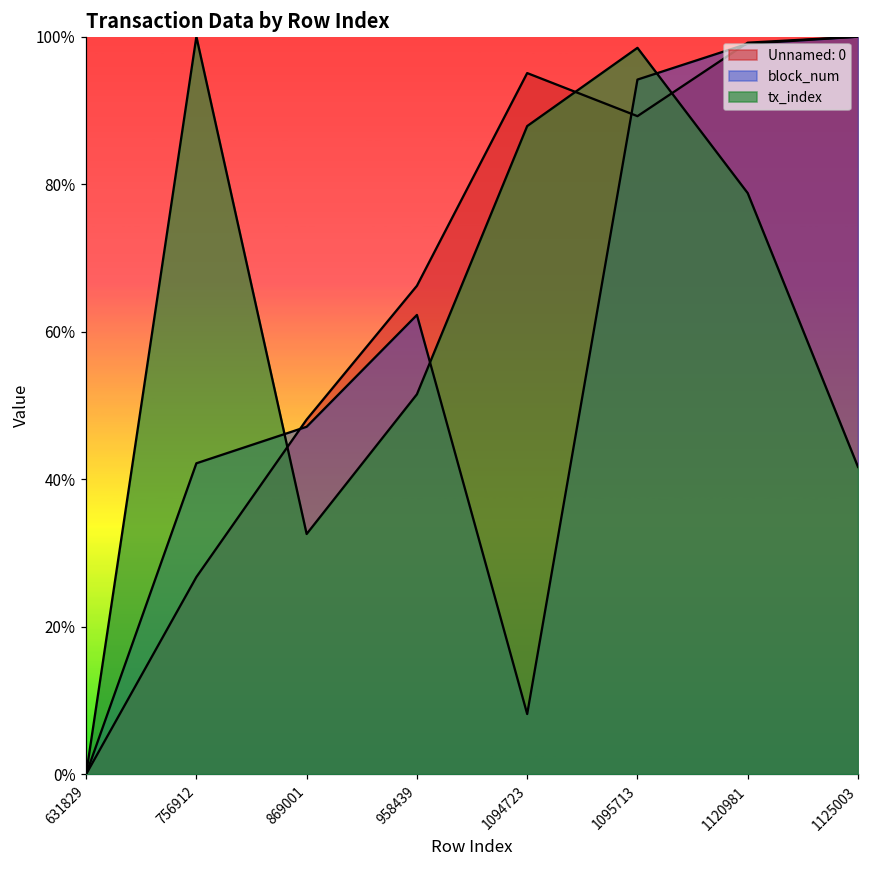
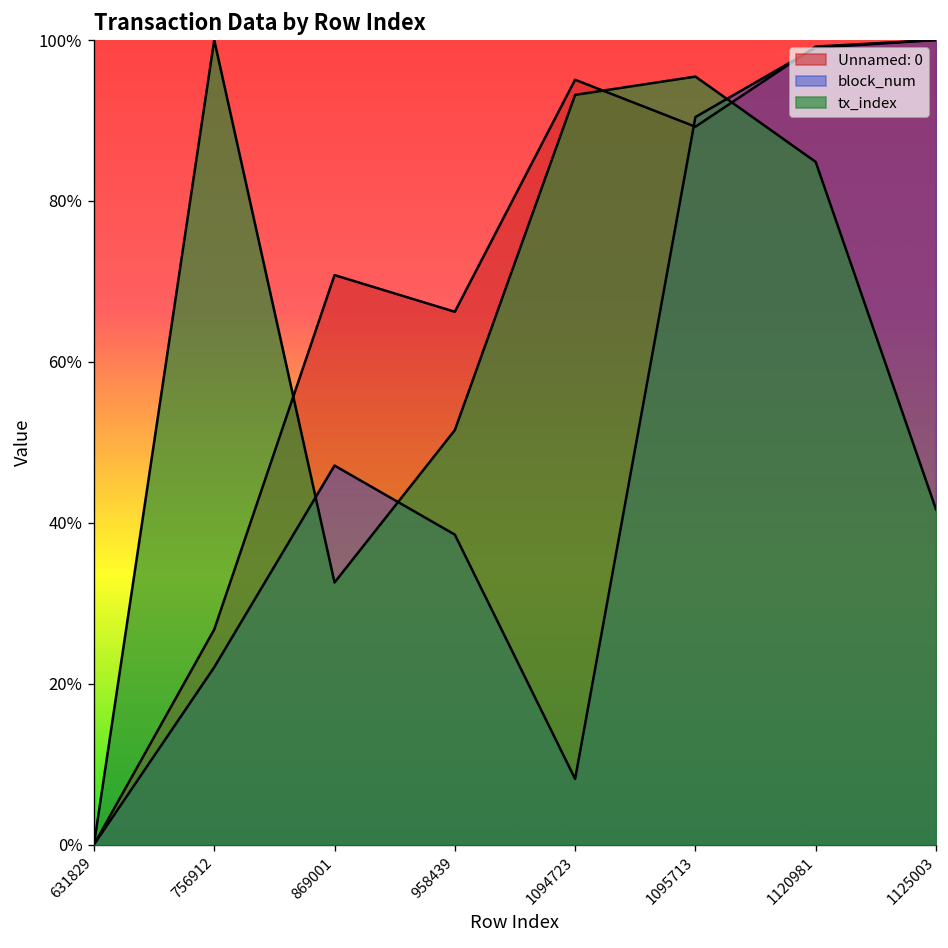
  {
    "Unnamed: 0": {
      "756912": "27%",
-     "869001": "48%",
+     "869001": "71%",
      "958439": "66%",
      "1094723": "95%",
      "1095713": "89%"
    },
    "block_num": {
-     "756912": "42%",
+     "756912": "22%",
      "869001": "47%",
-     "958439": "62%",
+     "958439": "39%",
      "1094723": "8%",
-     "1095713": "94%"
+     "1095713": "90%"
    },
    "tx_index": {
      "756912": "100%",
      "869001": "33%",
      "958439": "52%",
-     "1094723": "88%",
-     "1095713": "98%",
-     "1120981": "79%",
+     "1094723": "93%",
+     "1095713": "95%",
+     "1120981": "85%",
      "1125003": "42%"
    }
  }
